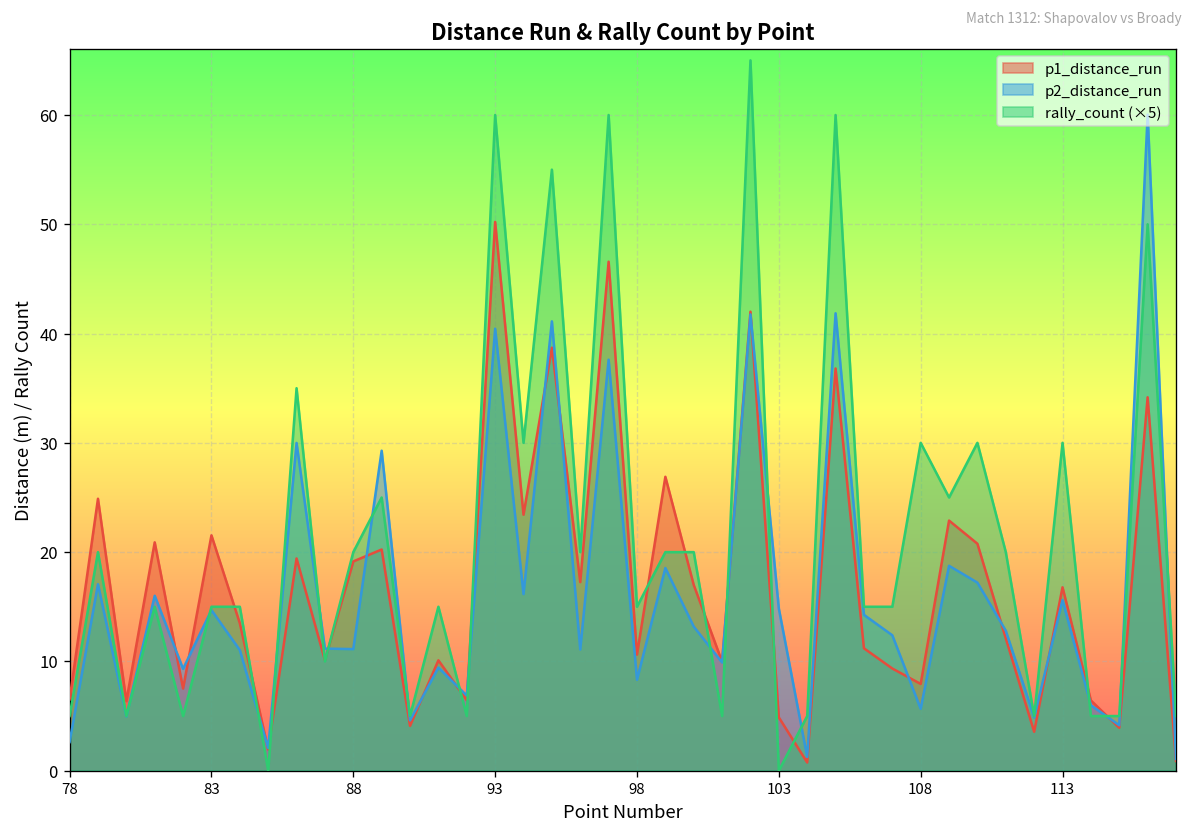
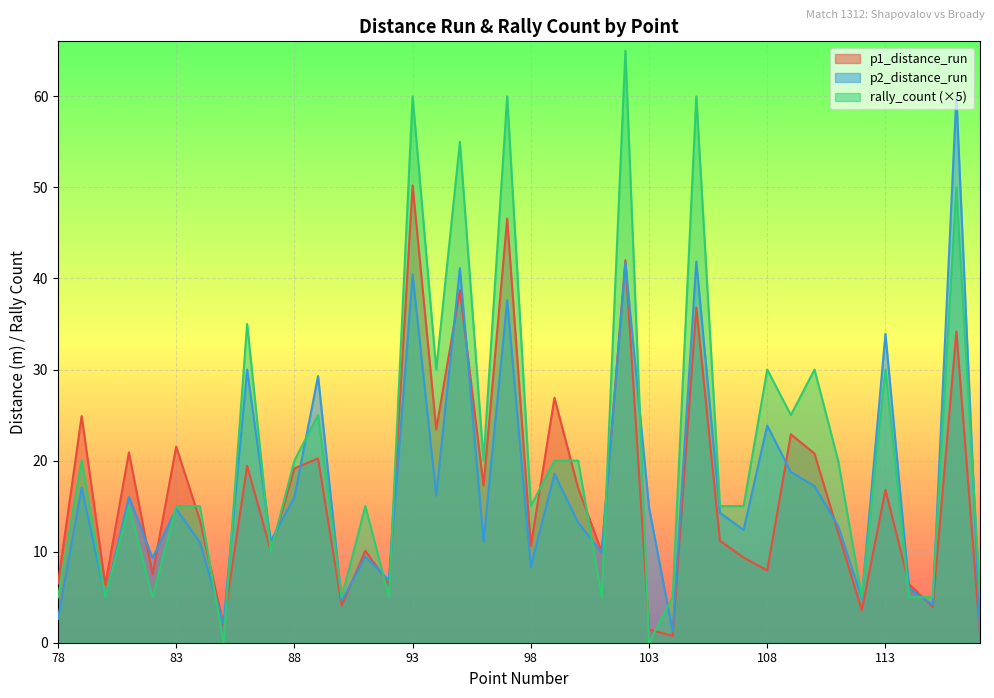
  {
    "p1_distance_run": {
      "78": 7,
      "83": 22,
      "88": 19,
      "93": 50,
      "98": 11,
-     "103": 5,
+     "103": 1,
      "108": 8,
      "113": 17
    },
    "p2_distance_run": {
      "78": 3,
      "83": 15,
-     "88": 11,
+     "88": 16,
      "93": 40,
      "98": 8,
      "103": 15,
-     "108": 6,
-     "113": 16
+     "108": 24,
+     "113": 34
    },
    "rally_count (×5)": {
      "78": 5,
      "83": 15,
      "88": 20,
      "93": 60,
      "98": 15,
      "103": 0,
      "108": 30,
      "113": 30
    }
  }
